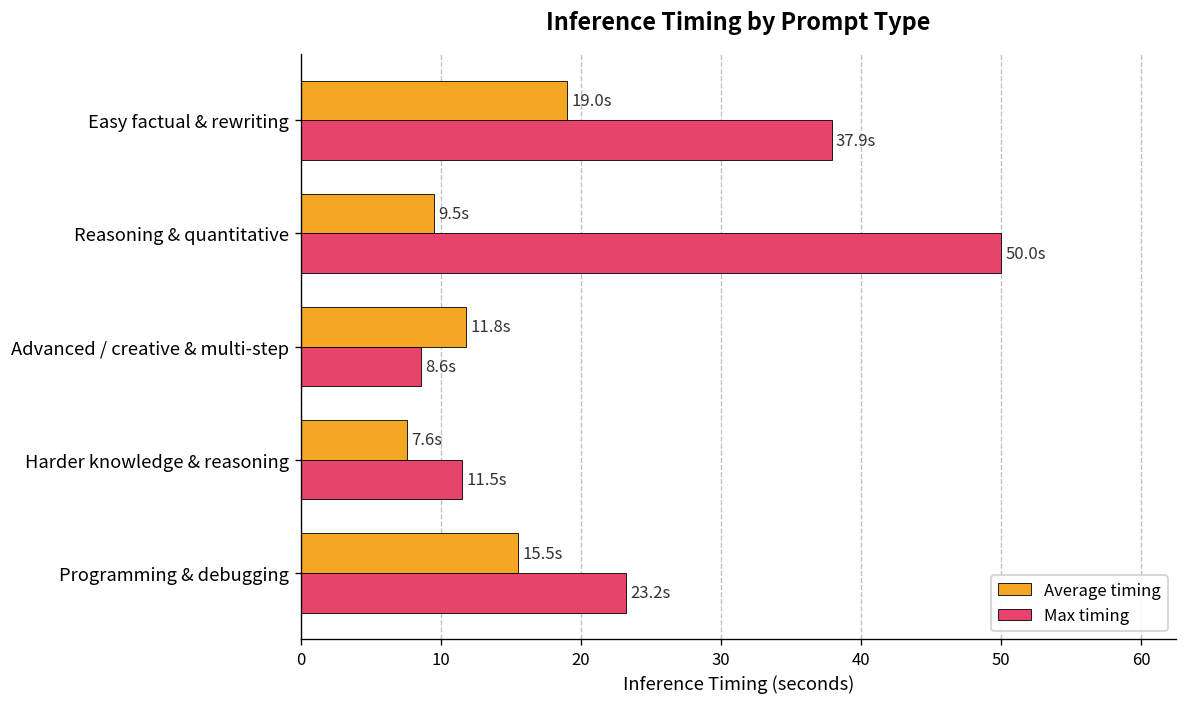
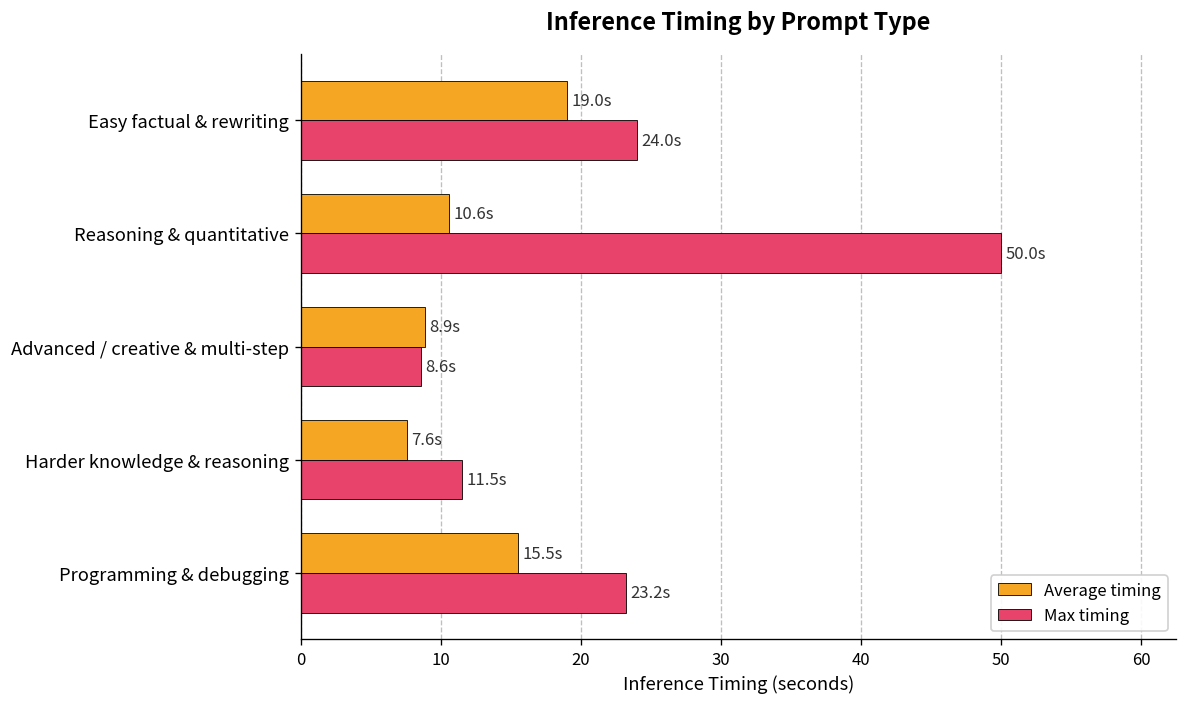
  {
    "Average timing": {
      "Easy factual & rewriting": "19.0s",
-     "Reasoning & quantitative": "9.5s",
-     "Advanced / creative & multi-step": "11.8s",
+     "Reasoning & quantitative": "10.6s",
+     "Advanced / creative & multi-step": "8.9s",
      "Harder knowledge & reasoning": "7.6s",
      "Programming & debugging": "15.5s"
    },
    "Max timing": {
-     "Easy factual & rewriting": "37.9s",
+     "Easy factual & rewriting": "24.0s",
      "Reasoning & quantitative": "50.0s",
      "Advanced / creative & multi-step": "8.6s",
      "Harder knowledge & reasoning": "11.5s",
      "Programming & debugging": "23.2s"
    }
  }
